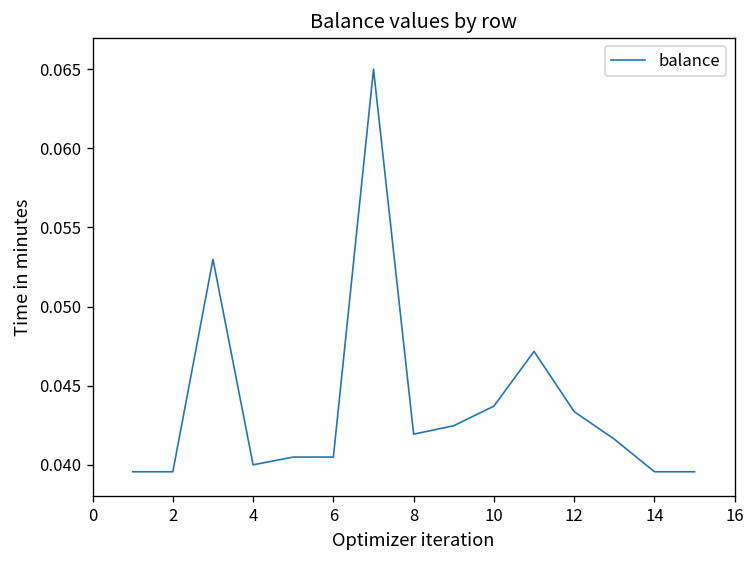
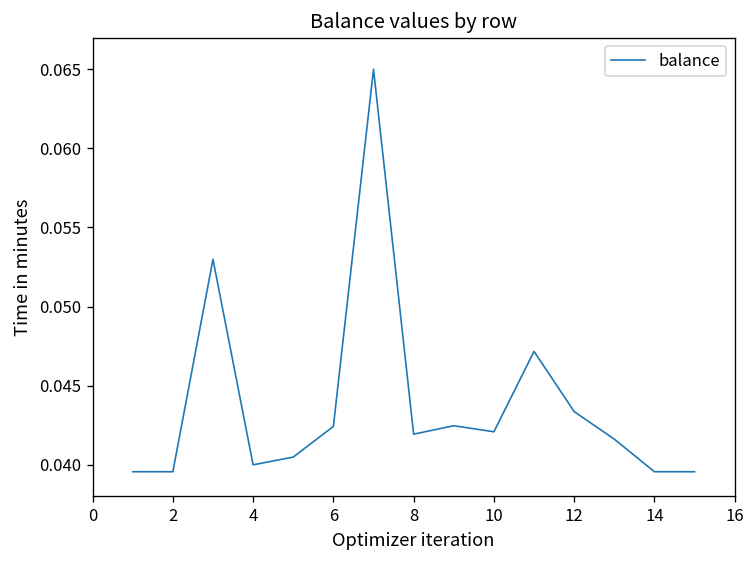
  {
    "2": 0.0396,
    "4": 0.0400,
-   "6": 0.0405,
+   "6": 0.0424,
    "8": 0.0419,
-   "10": 0.0437,
+   "10": 0.0421,
    "12": 0.0434,
    "14": 0.0396
  }
